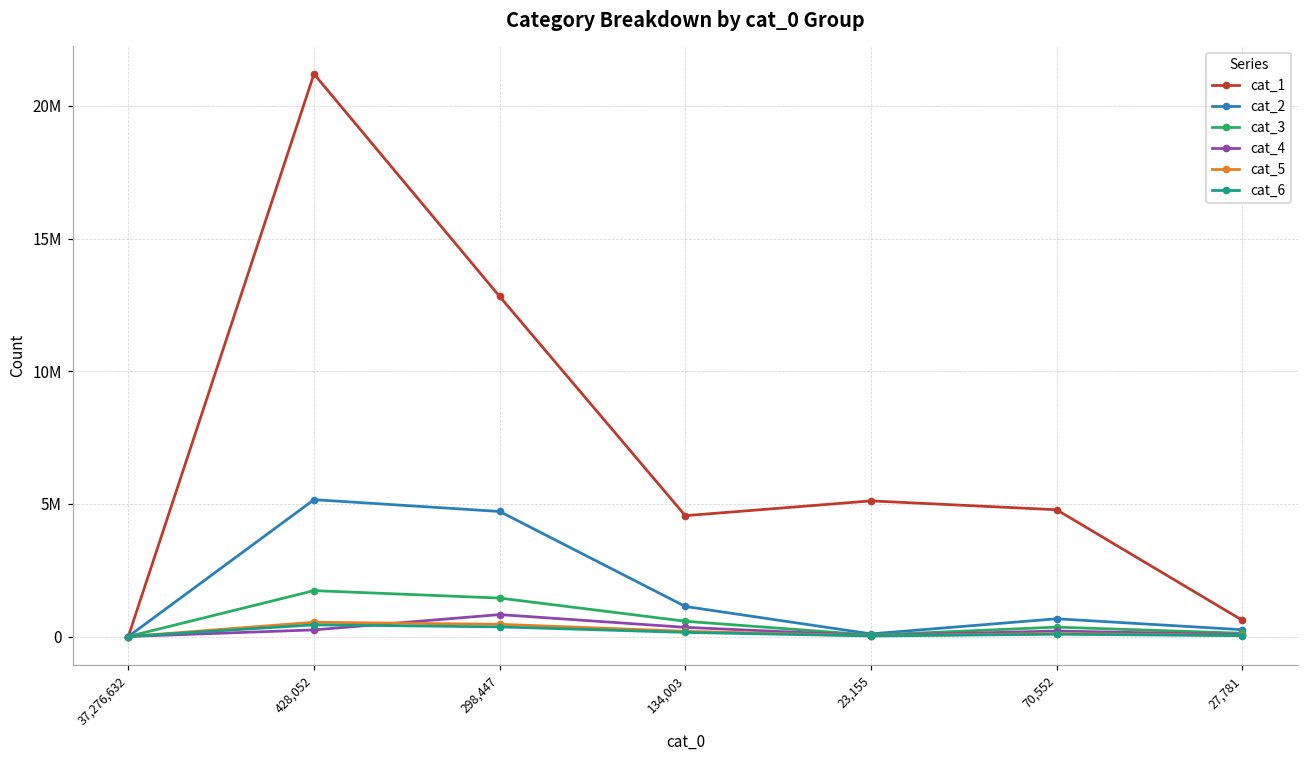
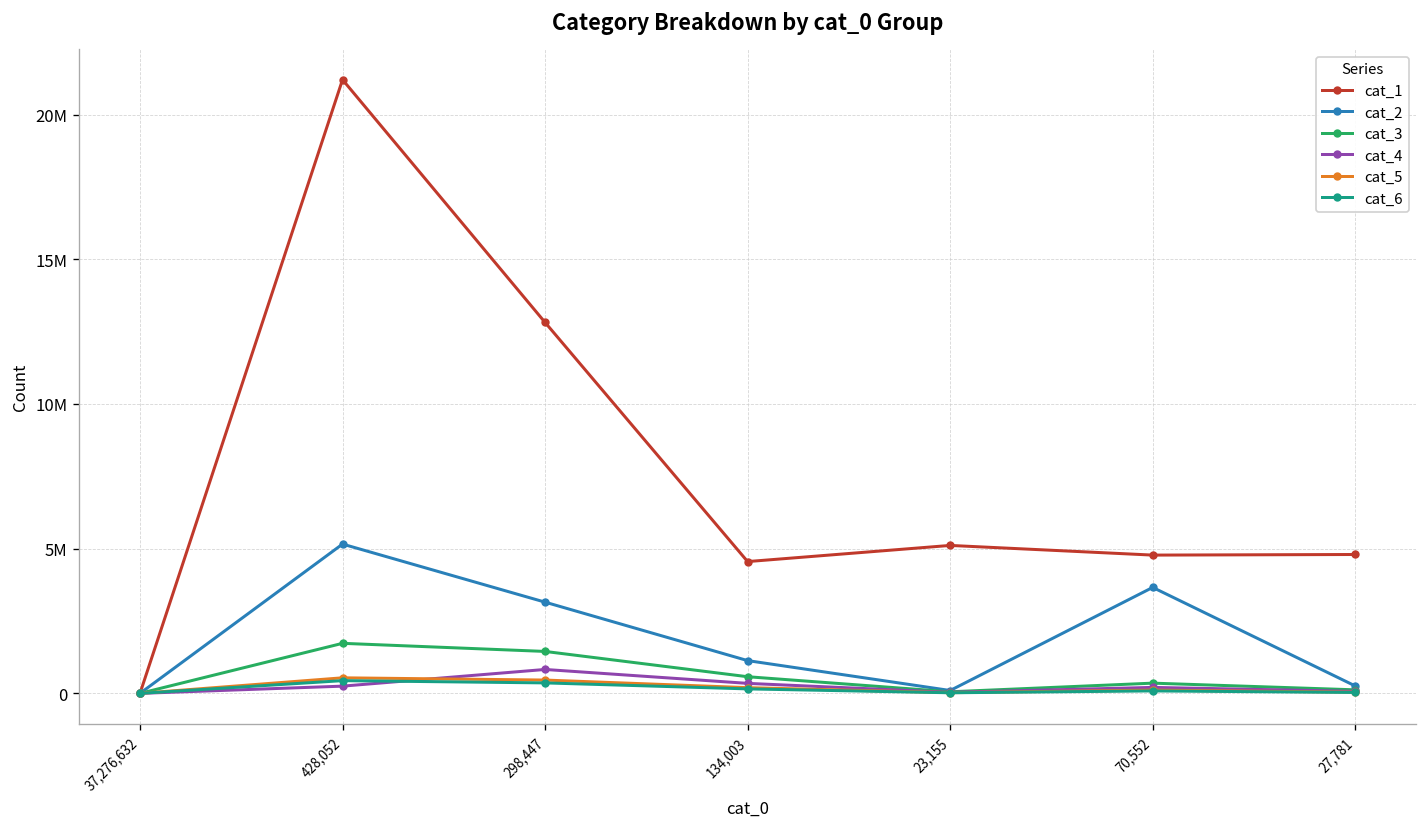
  {
    "cat_1": {
      "428,052": 21200000,
      "298,447": 12800000,
      "134,003": 4600000,
      "23,155": 5100000,
      "70,552": 4800000,
-     "27,781": 600000
+     "27,781": 4800000
    },
    "cat_2": {
      "428,052": 5200000,
-     "298,447": 4700000,
+     "298,447": 3200000,
      "134,003": 1100000,
-     "70,552": 700000,
+     "70,552": 3700000,
      "27,781": 300000
    },
    "cat_4": {
      "428,052": 200000,
      "298,447": 800000,
      "134,003": 300000
    }
  }
